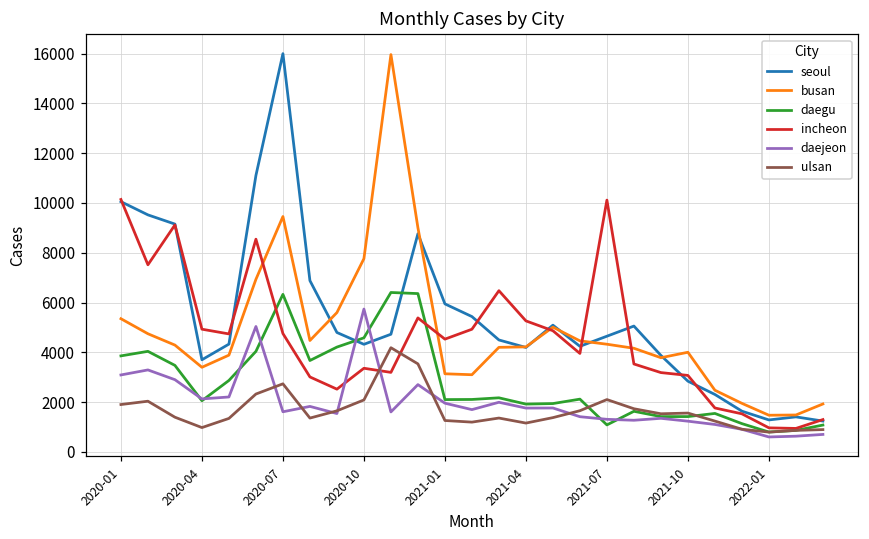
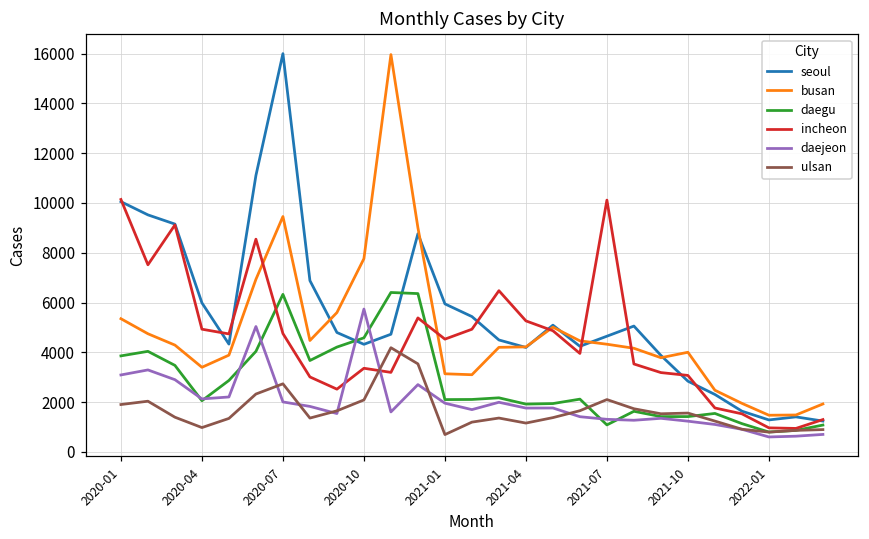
  {
    "seoul": {
-     "2020-04": 3700,
+     "2020-04": 6000,
      "2020-07": 16000,
      "2020-10": 4300,
      "2021-01": 5900,
      "2021-07": 4600,
      "2021-10": 2800,
      "2022-01": 1300
    },
    "busan": {
      "2020-01": 5300,
      "2020-04": 3400,
      "2020-07": 9500,
      "2020-10": 7800,
      "2021-01": 3100,
      "2021-07": 4300,
      "2021-10": 4000,
      "2022-01": 1500
    },
    "daegu": {
      "2020-01": 3900,
      "2020-07": 6300,
      "2020-10": 4600,
      "2021-01": 2100,
      "2021-04": 1900,
      "2021-07": 1100,
      "2021-10": 1400
    },
    "incheon": {
      "2020-04": 4900,
      "2020-07": 4800,
      "2020-10": 3400,
      "2021-01": 4500,
      "2021-04": 5300,
      "2021-07": 10100,
      "2021-10": 3100,
      "2022-01": 1000
    },
    "daejeon": {
      "2020-01": 3100,
-     "2020-07": 1600,
+     "2020-07": 2000,
      "2020-10": 5700,
      "2021-01": 2000,
      "2021-04": 1800,
      "2021-07": 1300,
      "2021-10": 1200,
      "2022-01": 600
    },
    "ulsan": {
      "2020-01": 1900,
      "2020-04": 1000,
      "2020-07": 2700,
      "2020-10": 2100,
-     "2021-01": 1300,
+     "2021-01": 700,
      "2021-04": 1200,
      "2021-07": 2100,
      "2021-10": 1600
    }
  }
